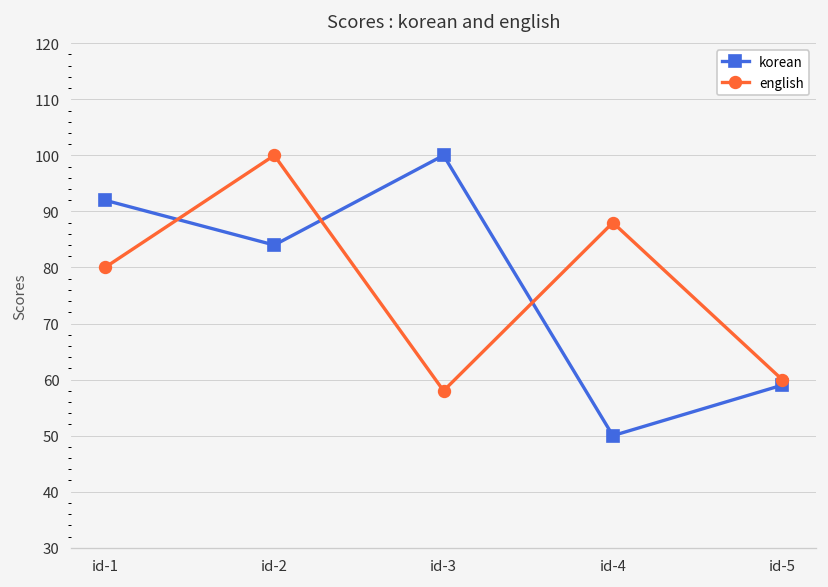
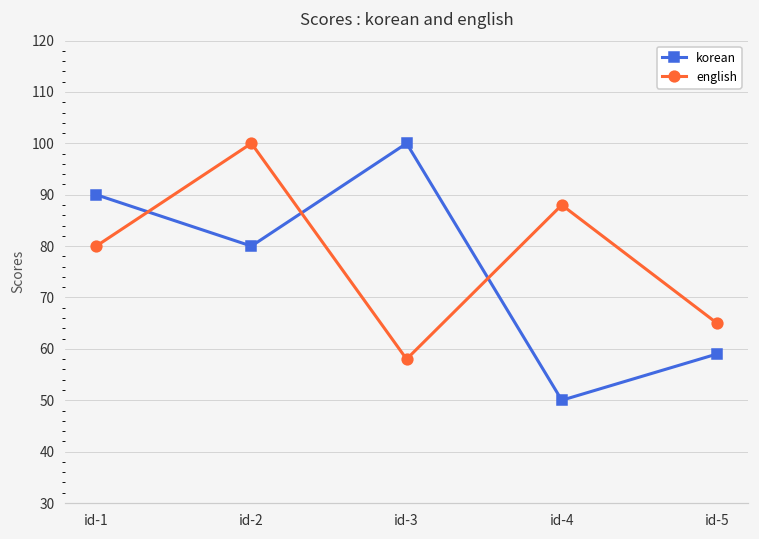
  {
    "korean": {
-     "id-1": 92,
-     "id-2": 84,
+     "id-1": 90,
+     "id-2": 80,
      "id-3": 100,
      "id-4": 50,
      "id-5": 59
    },
    "english": {
      "id-1": 80,
      "id-2": 100,
      "id-3": 58,
      "id-4": 88,
-     "id-5": 60
+     "id-5": 65
    }
  }
